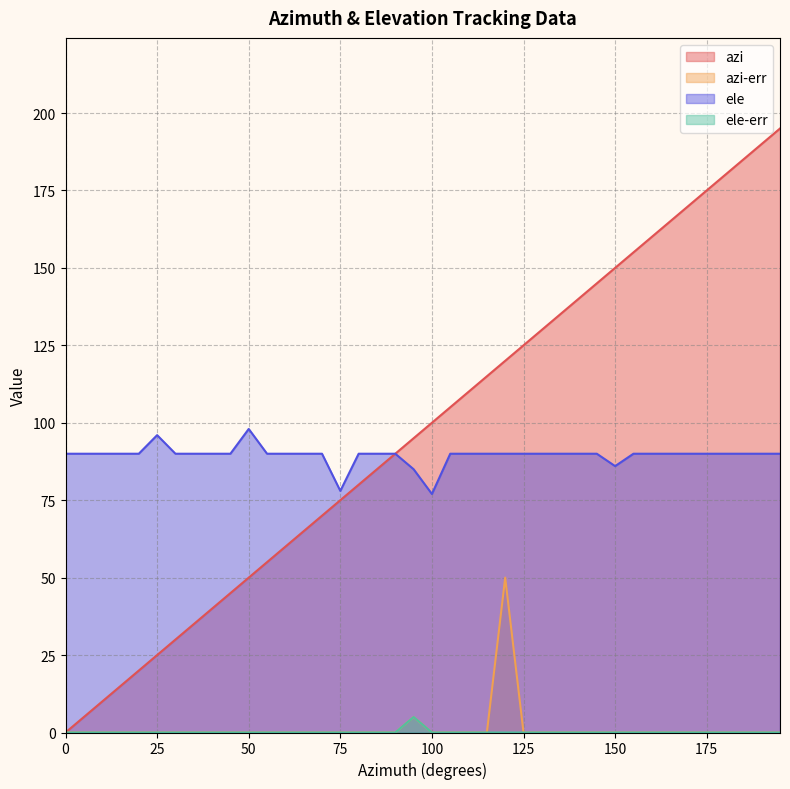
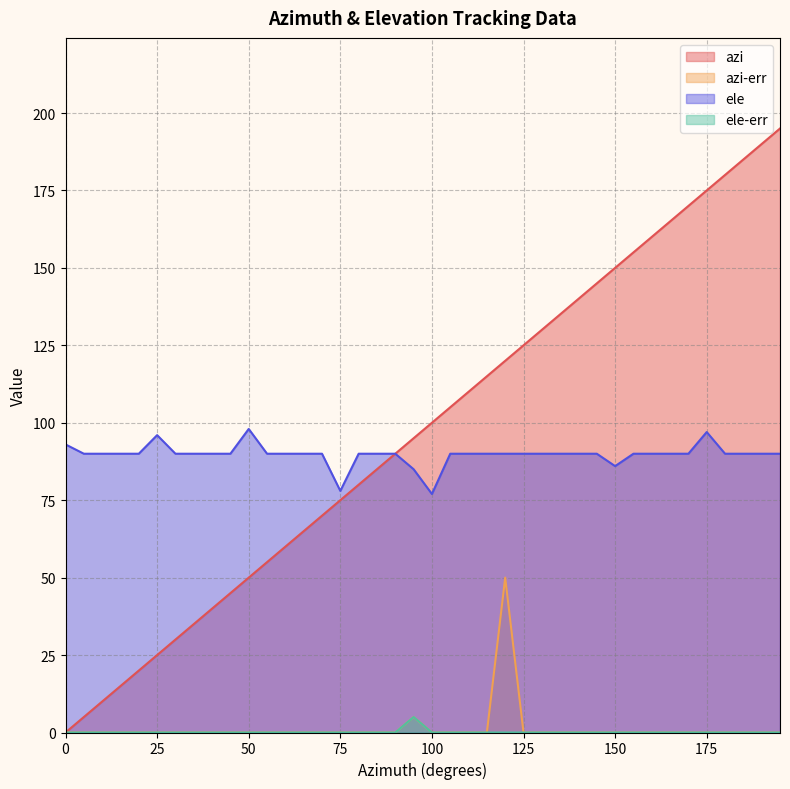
  {
    "ele": {
-     "0": 90,
+     "0": 93,
      "25": 96,
      "50": 98,
      "75": 78,
      "100": 77,
      "125": 90,
      "150": 86,
-     "175": 90
+     "175": 97
    }
  }
